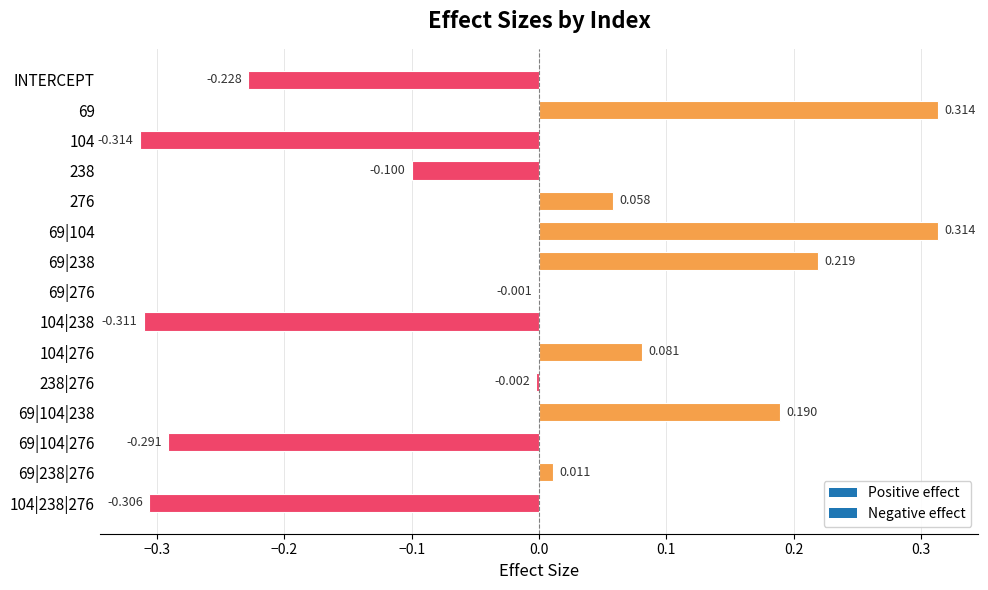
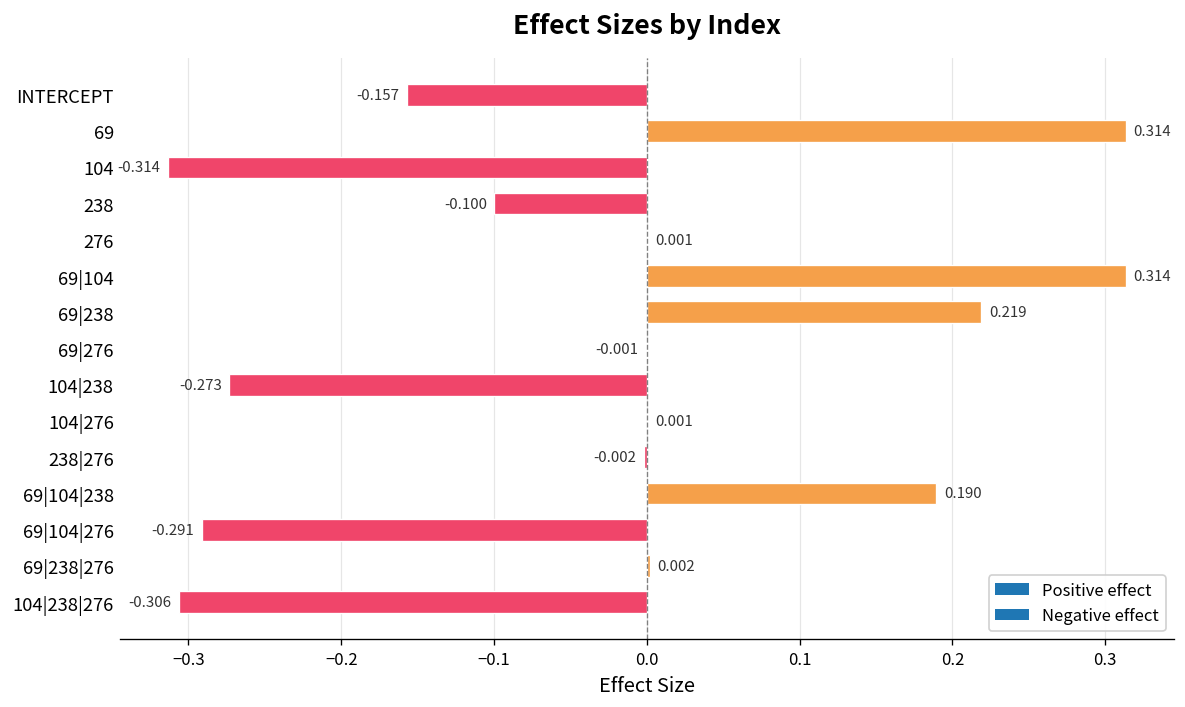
  {
-   "INTERCEPT": -0.228,
+   "INTERCEPT": -0.157,
    "69": 0.314,
    "104": -0.314,
    "238": -0.100,
-   "276": 0.058,
+   "276": 0.001,
    "69|104": 0.314,
    "69|238": 0.219,
    "69|276": -0.001,
-   "104|238": -0.311,
-   "104|276": 0.081,
+   "104|238": -0.273,
+   "104|276": 0.001,
    "238|276": -0.002,
    "69|104|238": 0.190,
    "69|104|276": -0.291,
-   "69|238|276": 0.011,
+   "69|238|276": 0.002,
    "104|238|276": -0.306
  }
